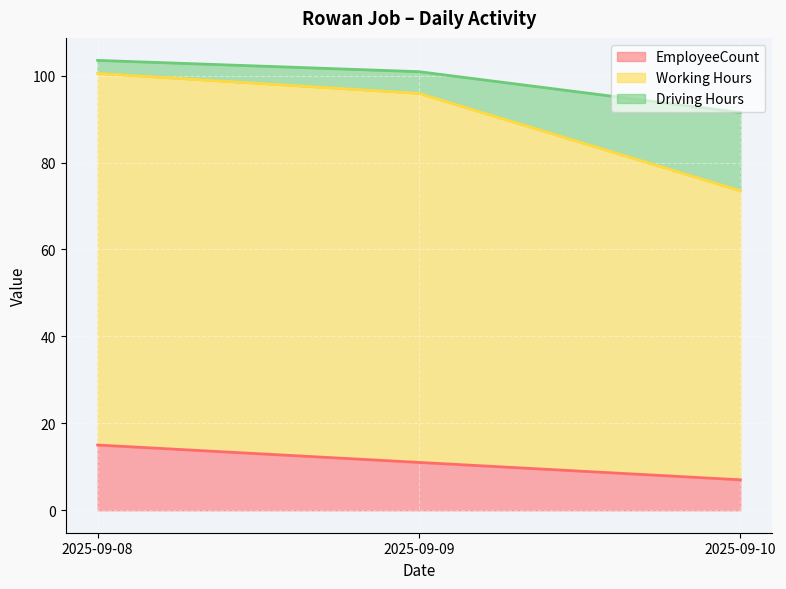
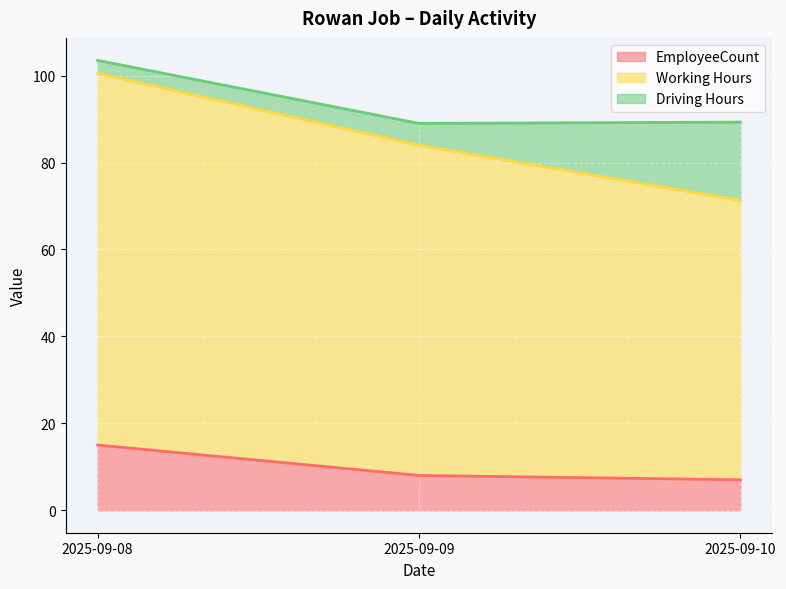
  {
    "EmployeeCount": {
      "2025-09-08": 15,
-     "2025-09-09": 11,
+     "2025-09-09": 8,
      "2025-09-10": 7
    },
    "Working Hours": {
      "2025-09-08": 86,
-     "2025-09-09": 85,
-     "2025-09-10": 67
+     "2025-09-09": 76,
+     "2025-09-10": 64
    },
    "Driving Hours": {
      "2025-09-08": 3,
      "2025-09-09": 5,
      "2025-09-10": 18
    }
  }
